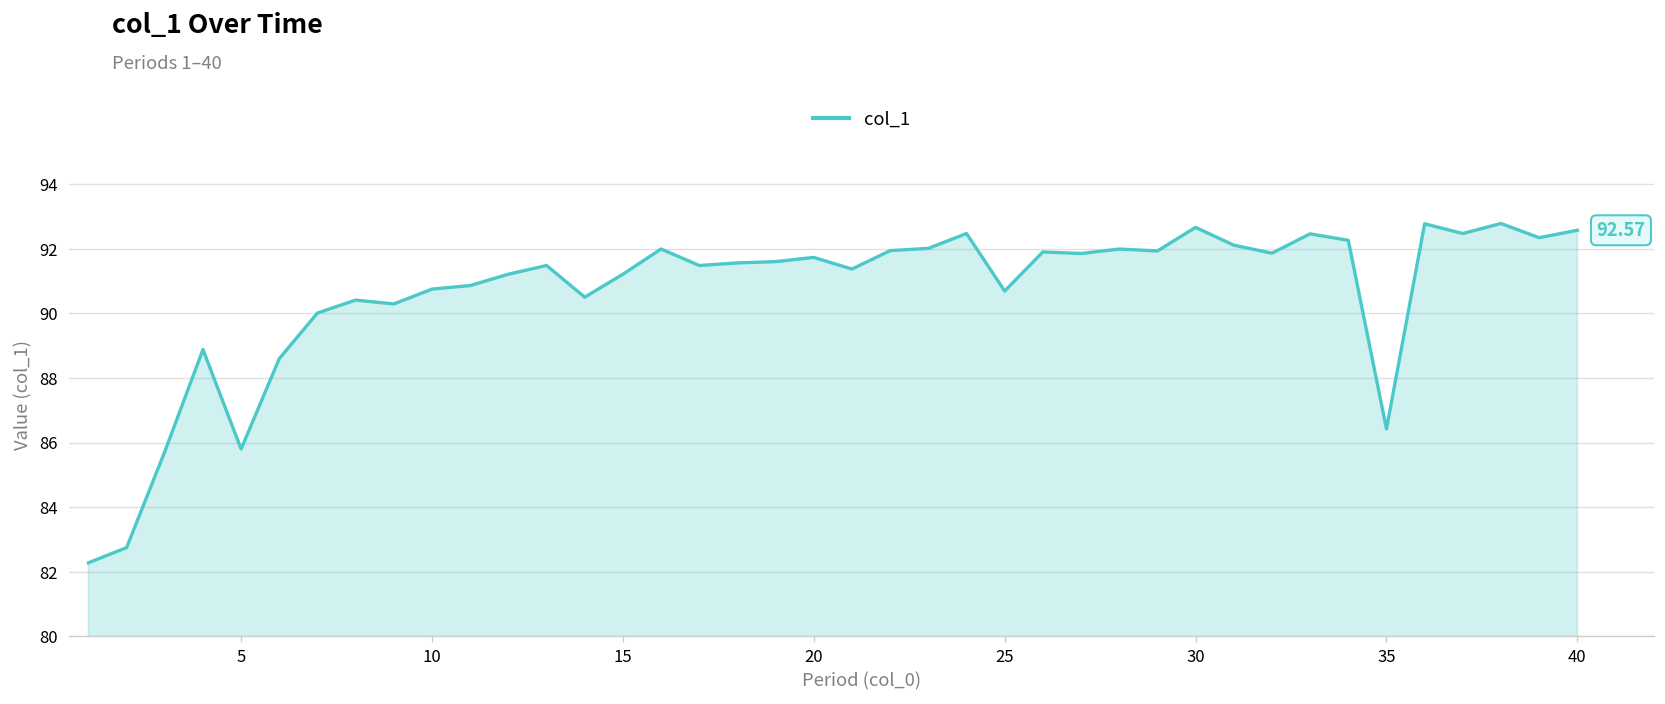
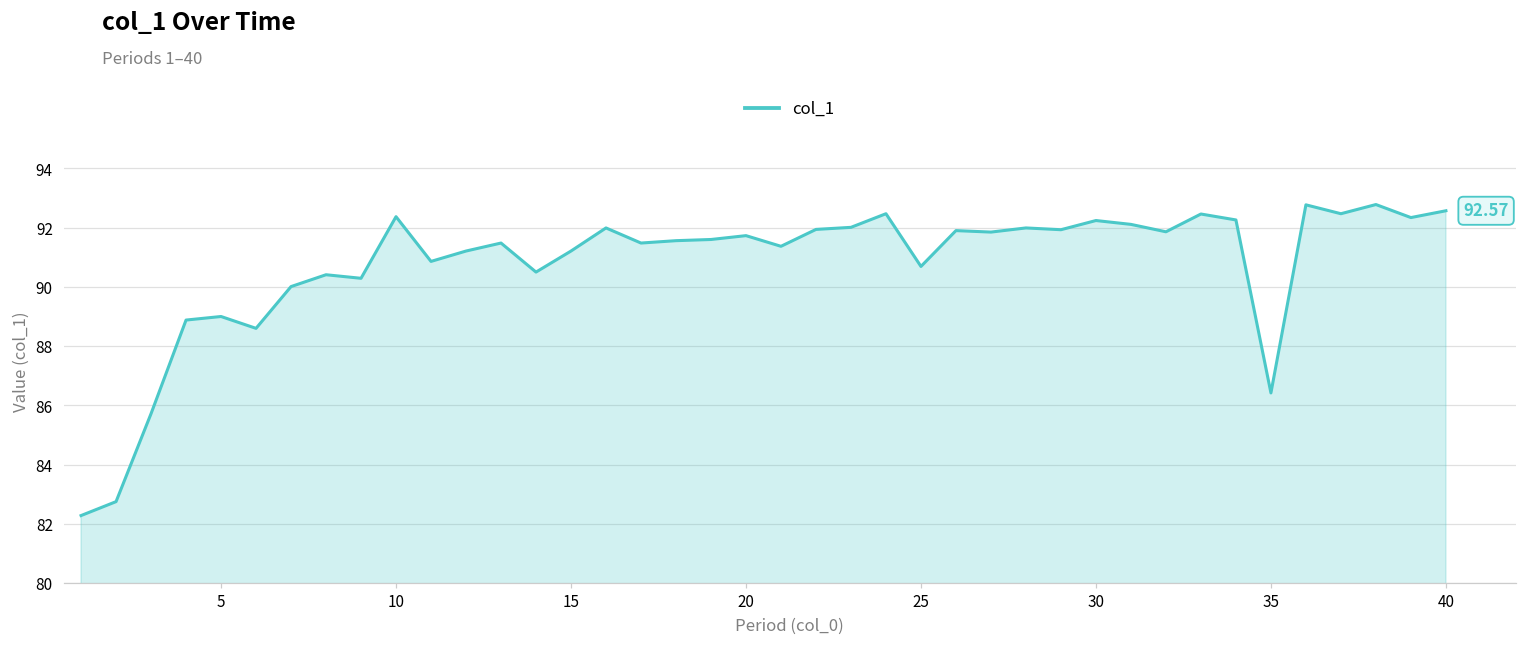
  {
-   "5": 85.8,
-   "10": 90.8,
+   "5": 89.0,
+   "10": 92.4,
    "15": 91.2,
    "20": 91.7,
    "25": 90.7,
-   "30": 92.7,
+   "30": 92.2,
    "35": 86.4
  }
